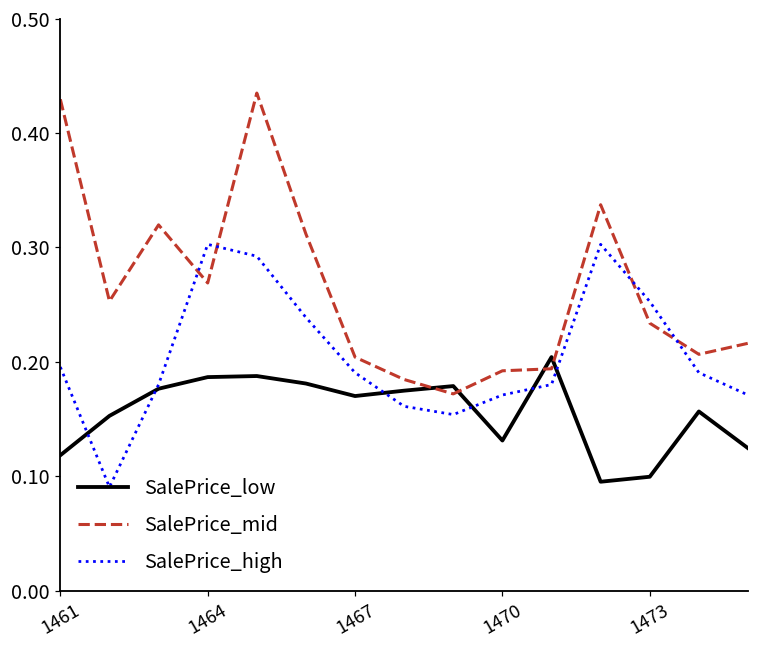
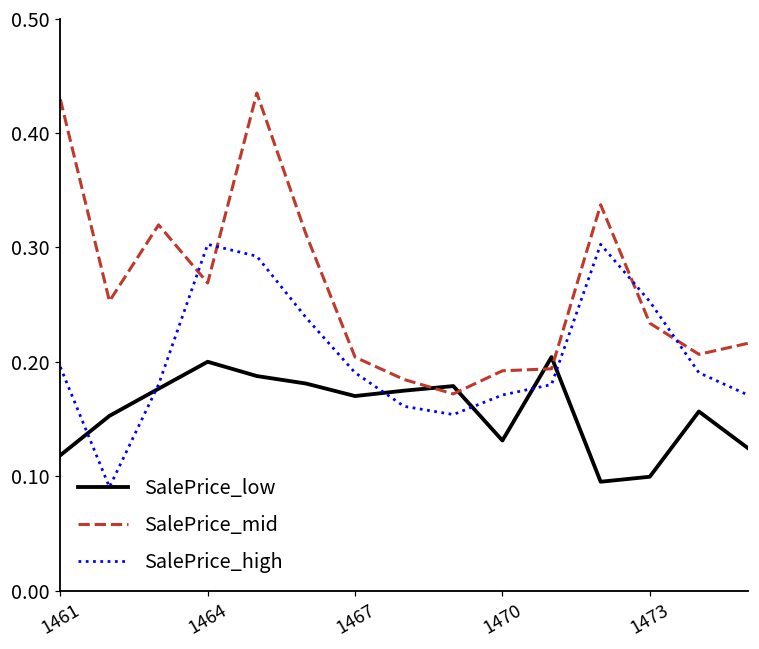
  {
    "SalePrice_low": {
      "1461": 0.118,
-     "1464": 0.187,
+     "1464": 0.200,
      "1467": 0.170,
      "1470": 0.131,
      "1473": 0.100
    },
    "SalePrice_mid": {
      "1461": 0.430,
      "1464": 0.269,
      "1467": 0.204,
      "1470": 0.192,
      "1473": 0.234
    },
    "SalePrice_high": {
      "1461": 0.195,
      "1464": 0.303,
      "1467": 0.191,
      "1470": 0.171,
      "1473": 0.253
    }
  }
